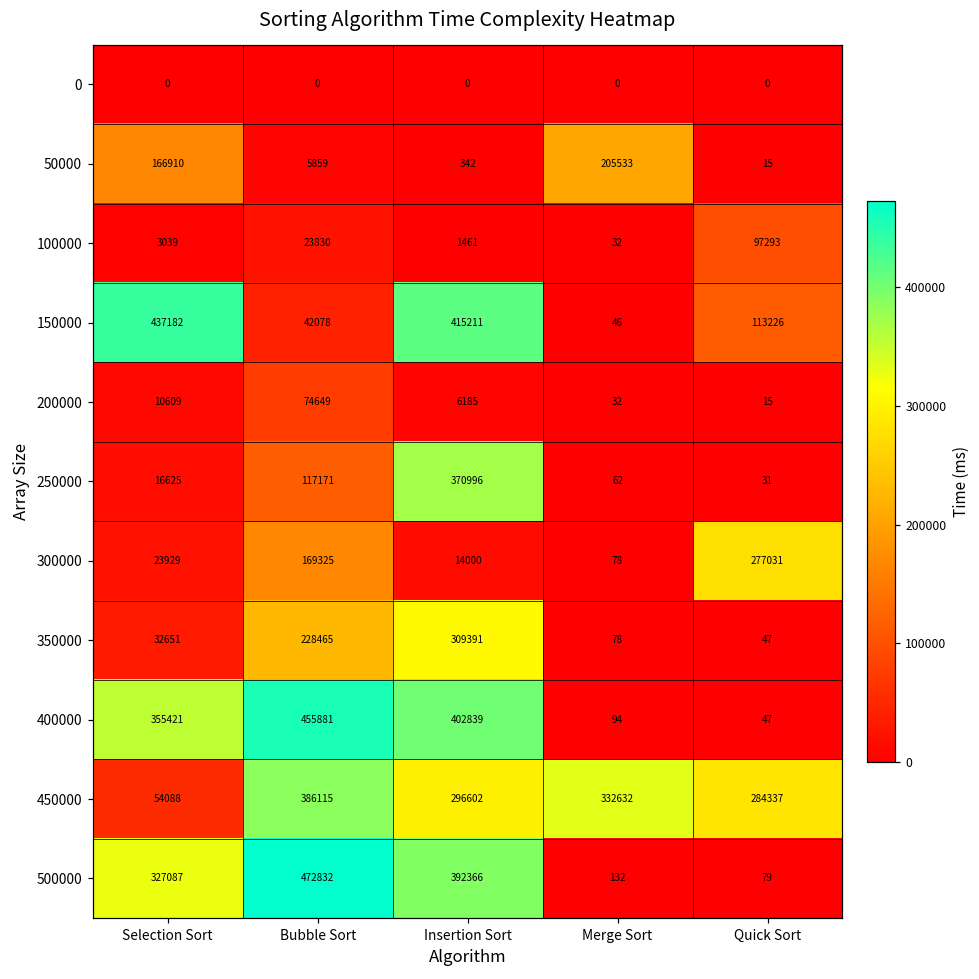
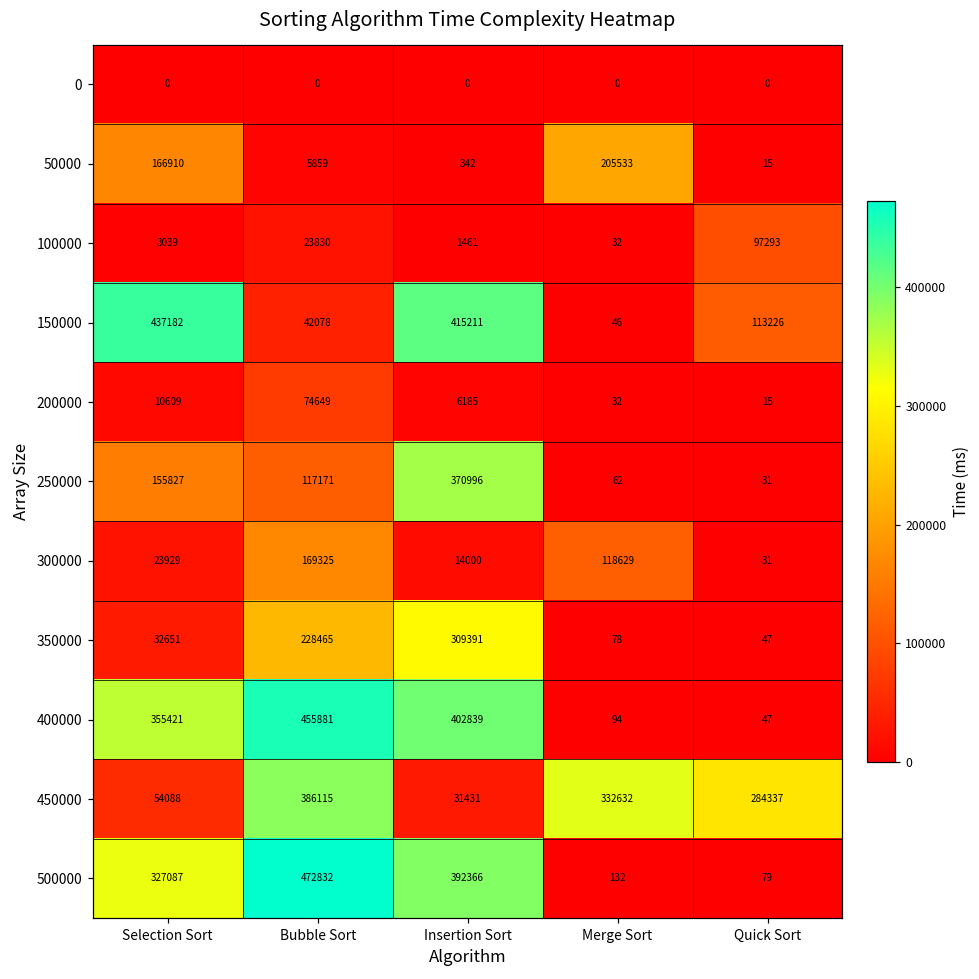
  {
    "0": {
      "Selection Sort": 0,
      "Bubble Sort": 0,
      "Insertion Sort": 0,
      "Merge Sort": 0,
      "Quick Sort": 0
    },
    "50000": {
      "Selection Sort": 166910,
      "Bubble Sort": 5859,
      "Insertion Sort": 342,
      "Merge Sort": 205533,
      "Quick Sort": 15
    },
    "100000": {
      "Selection Sort": 3039,
      "Bubble Sort": 23830,
      "Insertion Sort": 1461,
      "Merge Sort": 32,
      "Quick Sort": 97293
    },
    "150000": {
      "Selection Sort": 437182,
      "Bubble Sort": 42078,
      "Insertion Sort": 415211,
      "Merge Sort": 46,
      "Quick Sort": 113226
    },
    "200000": {
      "Selection Sort": 10609,
      "Bubble Sort": 74649,
      "Insertion Sort": 6185,
      "Merge Sort": 32,
      "Quick Sort": 15
    },
    "250000": {
-     "Selection Sort": 16625,
+     "Selection Sort": 155827,
      "Bubble Sort": 117171,
      "Insertion Sort": 370996,
      "Merge Sort": 62,
      "Quick Sort": 31
    },
    "300000": {
      "Selection Sort": 23929,
      "Bubble Sort": 169325,
      "Insertion Sort": 14000,
-     "Merge Sort": 78,
-     "Quick Sort": 277031
+     "Merge Sort": 118629,
+     "Quick Sort": 31
    },
    "350000": {
      "Selection Sort": 32651,
      "Bubble Sort": 228465,
      "Insertion Sort": 309391,
      "Merge Sort": 78,
      "Quick Sort": 47
    },
    "400000": {
      "Selection Sort": 355421,
      "Bubble Sort": 455881,
      "Insertion Sort": 402839,
      "Merge Sort": 94,
      "Quick Sort": 47
    },
    "450000": {
      "Selection Sort": 54088,
      "Bubble Sort": 386115,
-     "Insertion Sort": 296602,
+     "Insertion Sort": 31431,
      "Merge Sort": 332632,
      "Quick Sort": 284337
    },
    "500000": {
      "Selection Sort": 327087,
      "Bubble Sort": 472832,
      "Insertion Sort": 392366,
      "Merge Sort": 132,
      "Quick Sort": 79
    }
  }
